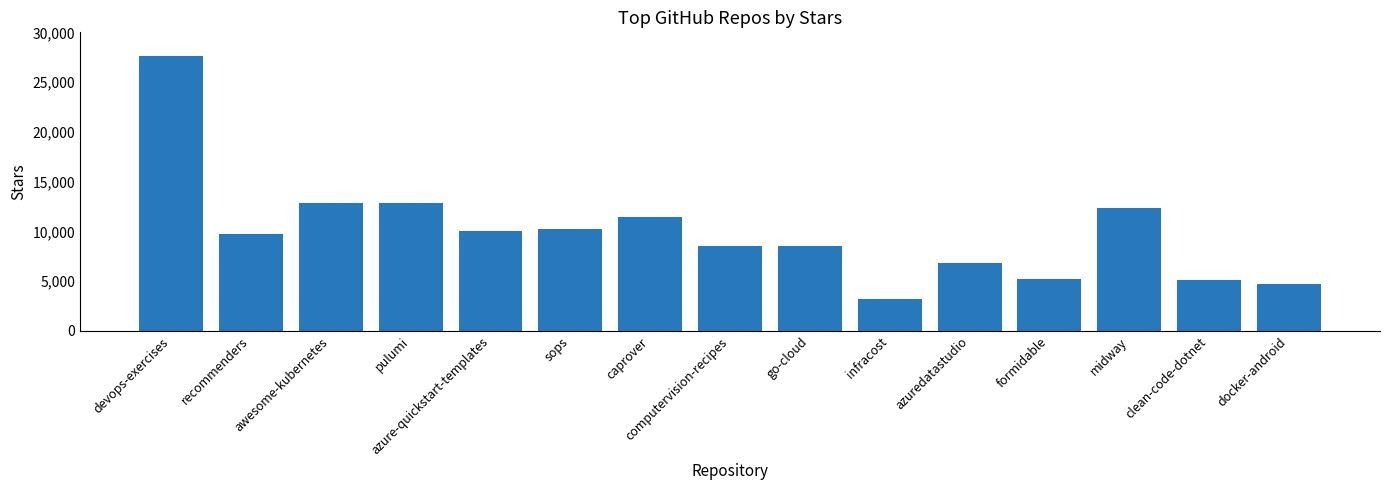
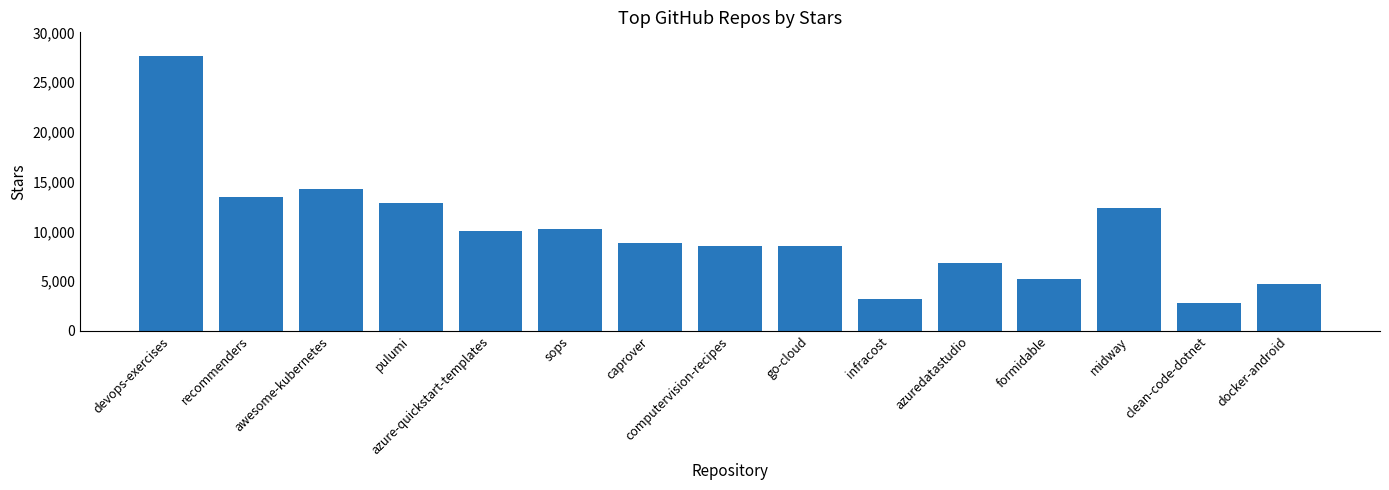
  {
    "devops-exercises": "28,000",
-   "recommenders": "10,000",
-   "awesome-kubernetes": "13,000",
+   "recommenders": "14,000",
+   "awesome-kubernetes": "14,000",
    "pulumi": "13,000",
    "azure-quickstart-templates": "10,000",
    "sops": "10,000",
-   "caprover": "11,000",
+   "caprover": "9,000",
    "computervision-recipes": "9,000",
    "go-cloud": "9,000",
    "infracost": "3,000",
    "azuredatastudio": "7,000",
    "formidable": "5,000",
    "midway": "12,000",
-   "clean-code-dotnet": "5,000",
+   "clean-code-dotnet": "3,000",
    "docker-android": "5,000"
  }
